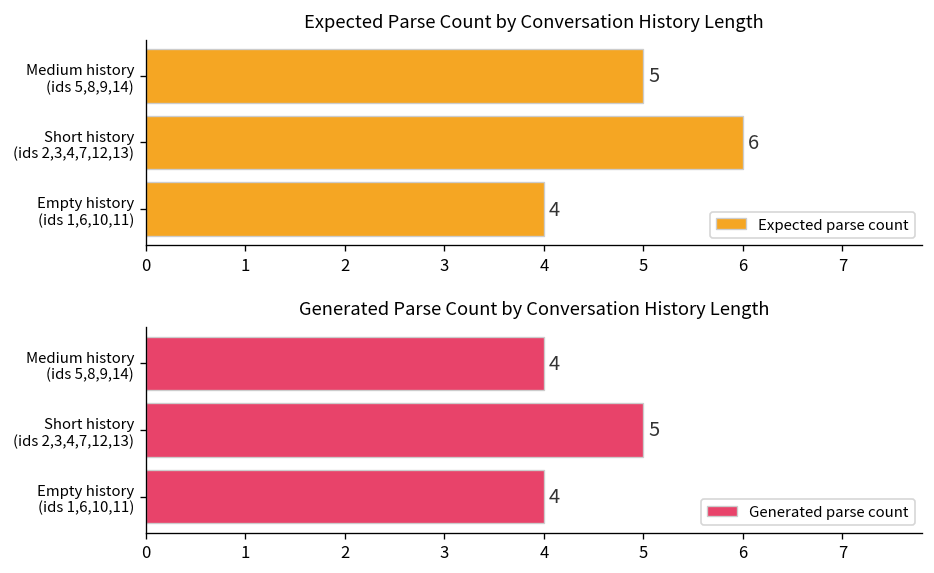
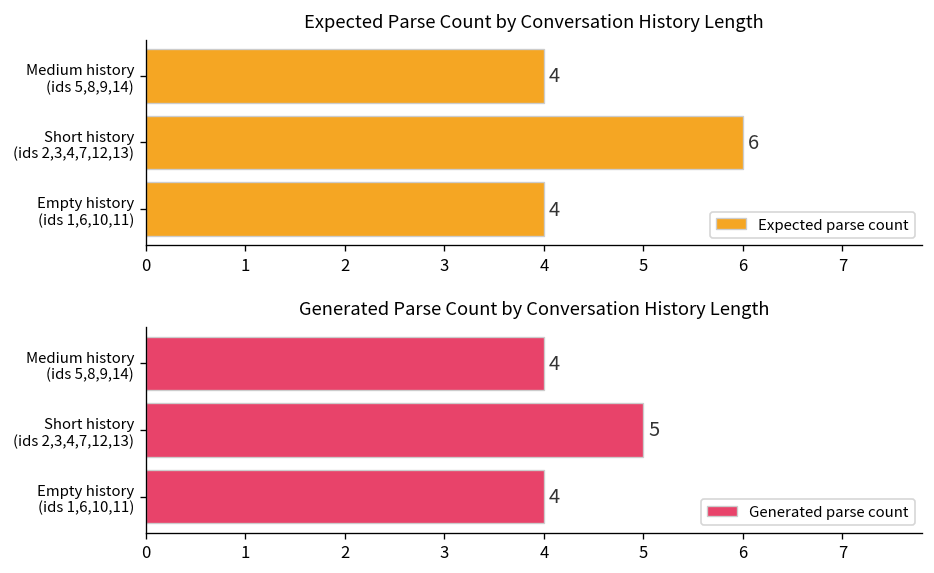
  {
    "Expected Parse Count by Conversation History Length": {
-     "Medium history (ids 5,8,9,14)": 5,
+     "Medium history (ids 5,8,9,14)": 4,
      "Short history (ids 2,3,4,7,12,13)": 6,
      "Empty history (ids 1,6,10,11)": 4
    },
    "Generated Parse Count by Conversation History Length": {
      "Medium history (ids 5,8,9,14)": 4,
      "Short history (ids 2,3,4,7,12,13)": 5,
      "Empty history (ids 1,6,10,11)": 4
    }
  }
